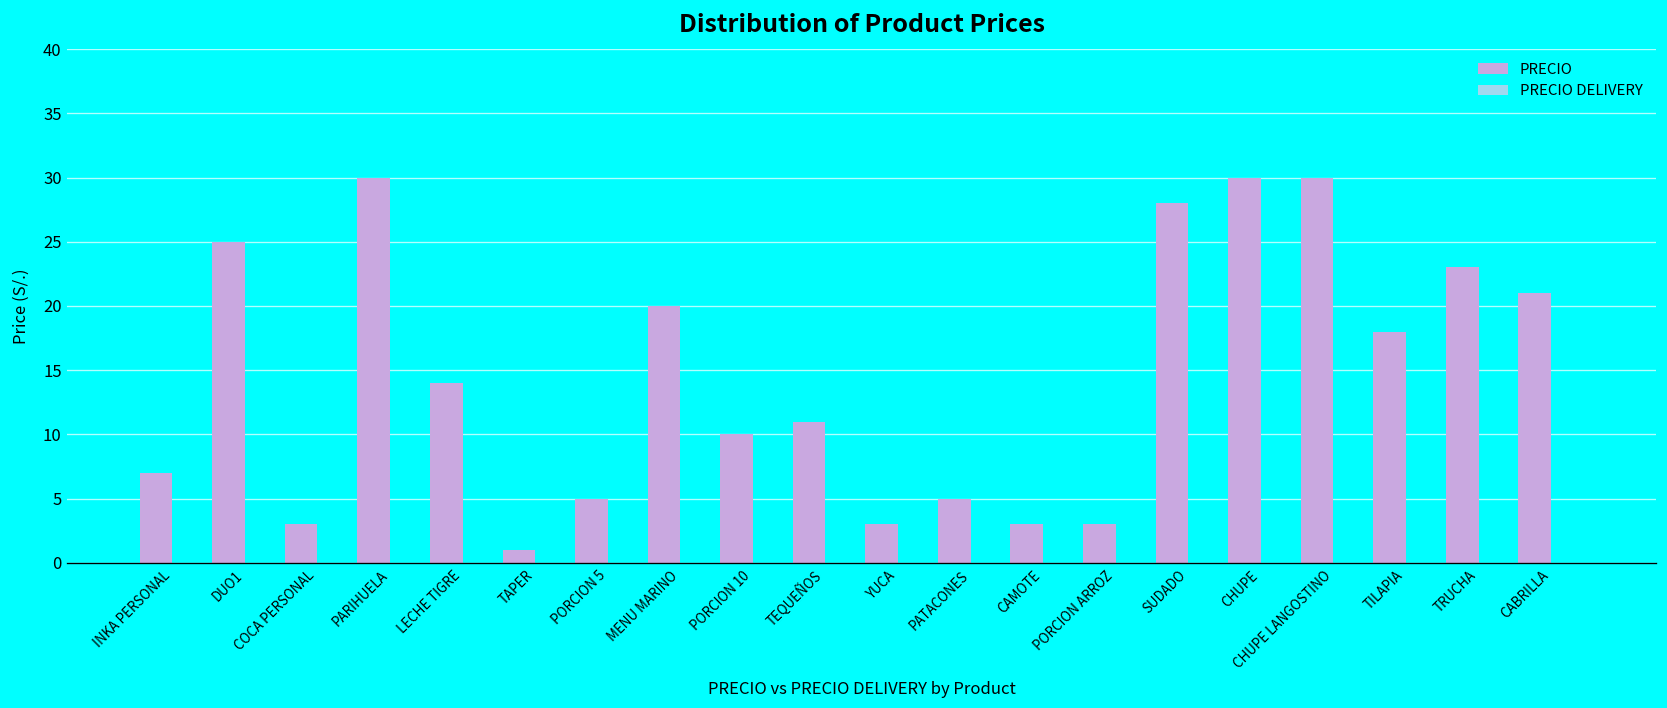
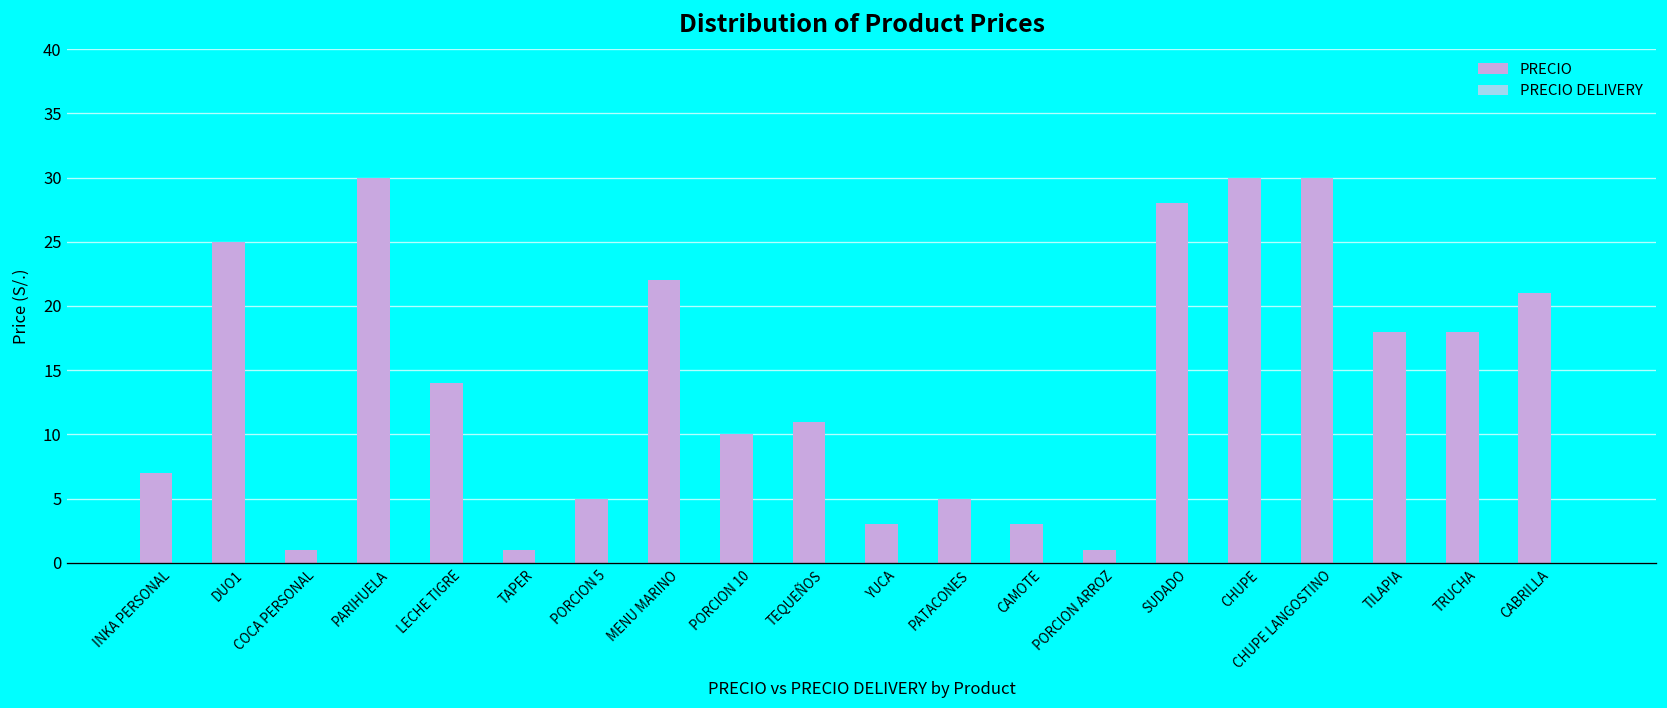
  {
    "PRECIO": {
      "INKA PERSONAL": 7,
      "DUO1": 25,
-     "COCA PERSONAL": 3,
+     "COCA PERSONAL": 1,
      "PARIHUELA": 30,
      "LECHE TIGRE": 14,
      "TAPER": 1,
      "PORCION 5": 5,
-     "MENU MARINO": 20,
+     "MENU MARINO": 22,
      "PORCION 10": 10,
      "TEQUEÑOS": 11,
      "YUCA": 3,
      "PATACONES": 5,
      "CAMOTE": 3,
-     "PORCION ARROZ": 3,
+     "PORCION ARROZ": 1,
      "SUDADO": 28,
      "CHUPE": 30,
      "CHUPE LANGOSTINO": 30,
      "TILAPIA": 18,
-     "TRUCHA": 23,
+     "TRUCHA": 18,
      "CABRILLA": 21
    },
    "PRECIO DELIVERY": {
      "INKA PERSONAL": 0,
      "DUO1": 0,
      "COCA PERSONAL": 0,
      "PARIHUELA": 0,
      "LECHE TIGRE": 0,
      "TAPER": 0,
      "PORCION 5": 0,
      "MENU MARINO": 0,
      "PORCION 10": 0,
      "TEQUEÑOS": 0,
      "YUCA": 0,
      "PATACONES": 0,
      "CAMOTE": 0,
      "PORCION ARROZ": 0,
      "SUDADO": 0,
      "CHUPE": 0,
      "CHUPE LANGOSTINO": 0,
      "TILAPIA": 0,
      "TRUCHA": 0,
      "CABRILLA": 0
    }
  }
